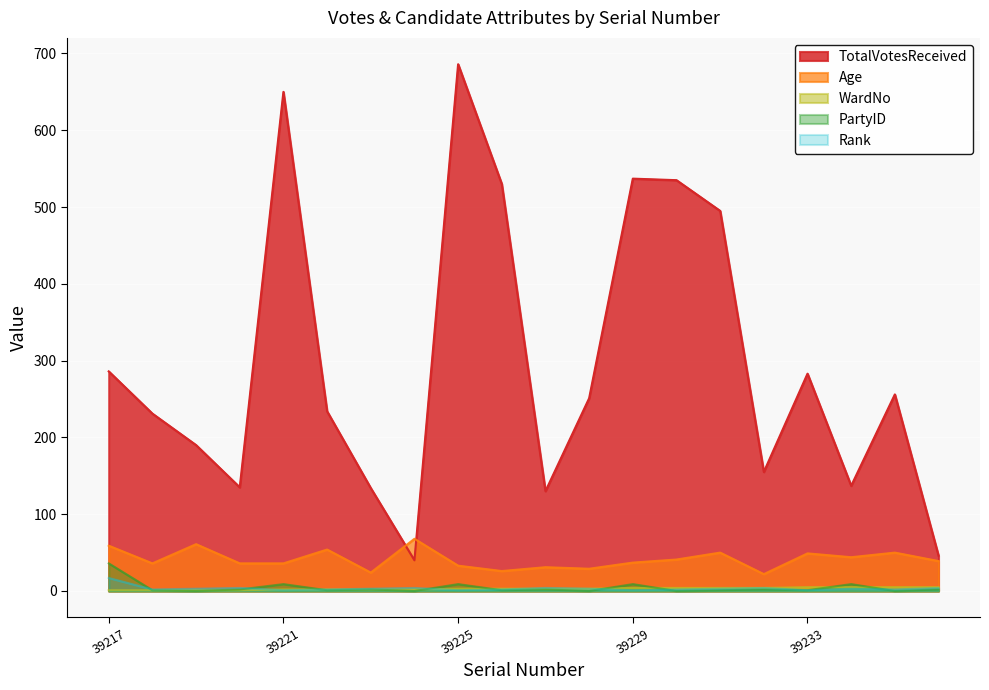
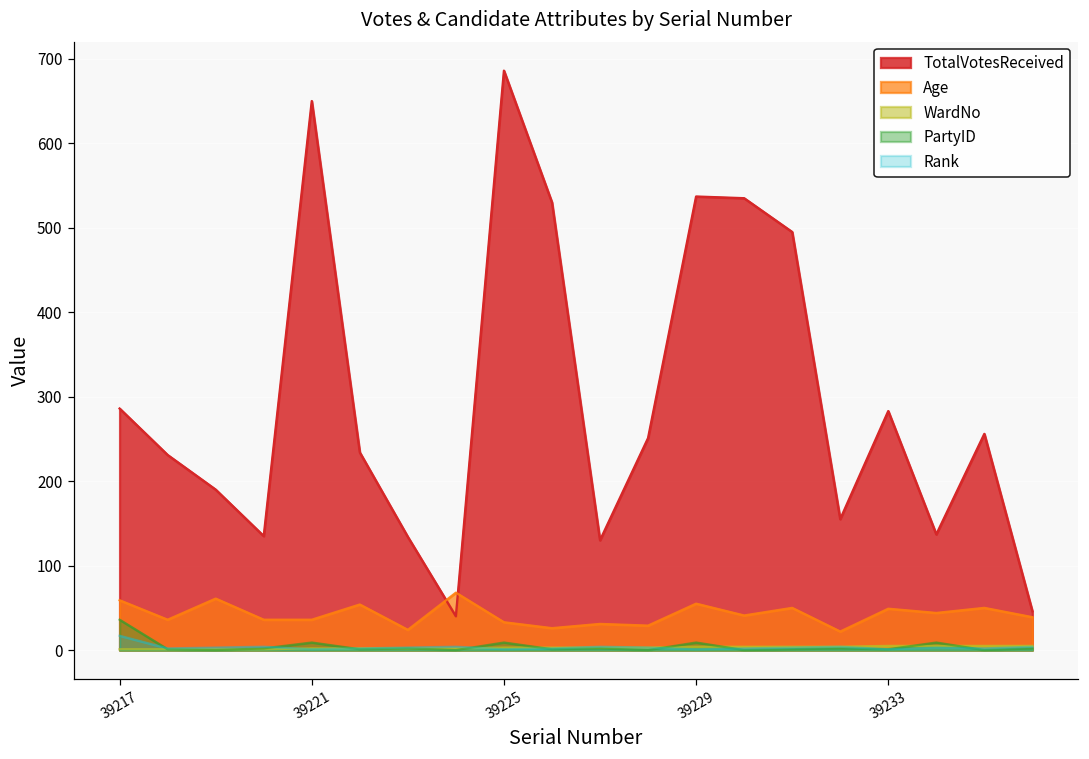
  {
    "TotalVotesReceived": {
      "39217": 290,
      "39221": 650,
      "39225": 690,
      "39229": 540,
      "39233": 280
    },
    "Age": {
      "39217": 60,
      "39221": 40,
      "39225": 30,
-     "39229": 40,
+     "39229": 60,
      "39233": 50
    },
    "WardNo": {
      "39217": 0,
      "39233": 10
    },
    "PartyID": {
      "39217": 40,
      "39221": 10,
      "39225": 10,
      "39229": 10
    },
    "Rank": {
      "39217": 20
    }
  }
